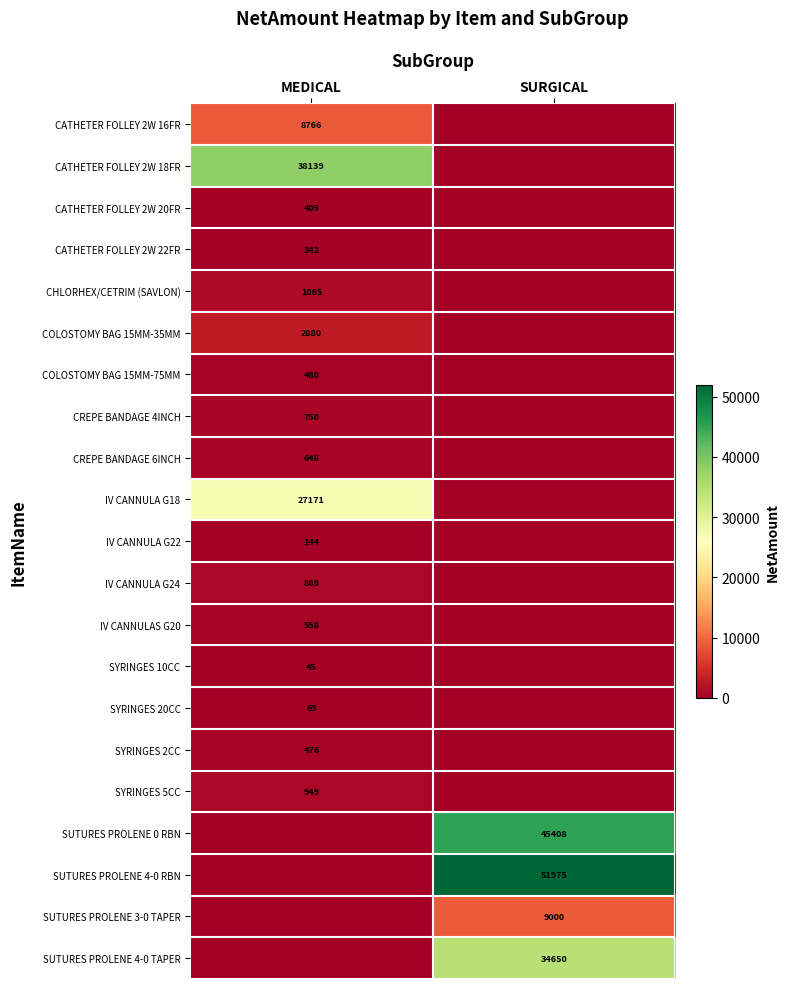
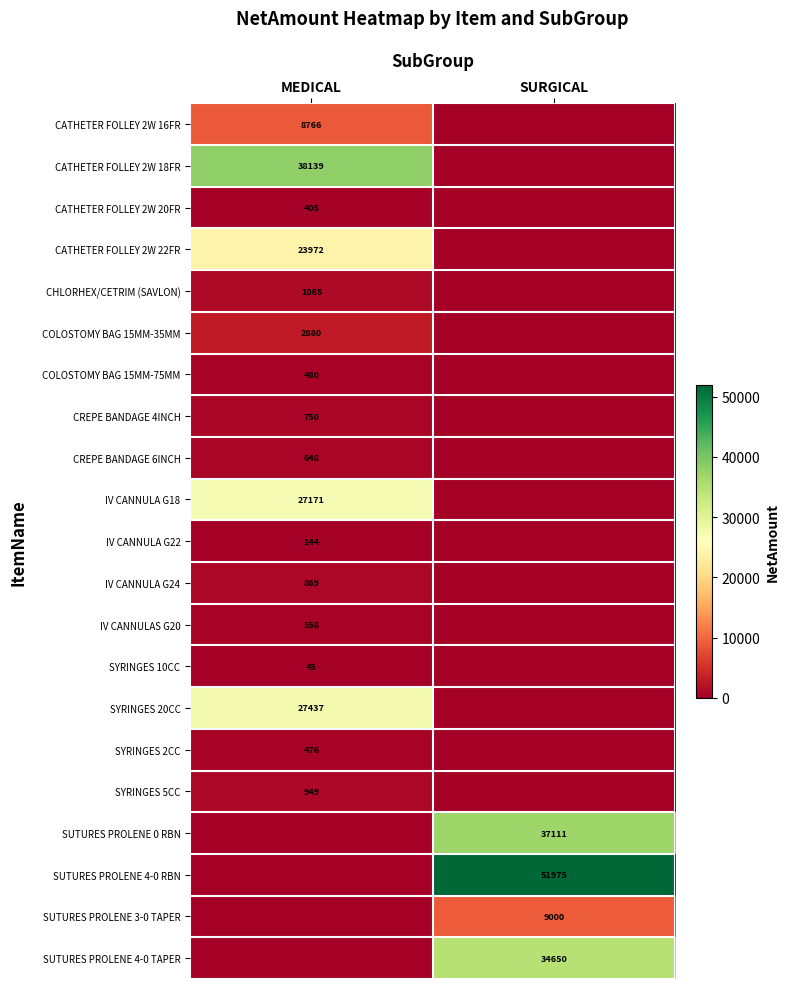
  {
    "CATHETER FOLLEY 2W 16FR": {
      "MEDICAL": 8766
    },
    "CATHETER FOLLEY 2W 18FR": {
      "MEDICAL": 38139
    },
    "CATHETER FOLLEY 2W 20FR": {
      "MEDICAL": 405
    },
    "CATHETER FOLLEY 2W 22FR": {
-     "MEDICAL": 342
+     "MEDICAL": 23972
    },
    "CHLORHEX/CETRIM (SAVLON)": {
      "MEDICAL": 1065
    },
    "COLOSTOMY BAG 15MM-35MM": {
      "MEDICAL": 2880
    },
    "COLOSTOMY BAG 15MM-75MM": {
      "MEDICAL": 480
    },
    "CREPE BANDAGE 4INCH": {
      "MEDICAL": 750
    },
    "CREPE BANDAGE 6INCH": {
      "MEDICAL": 648
    },
    "IV CANNULA G18": {
      "MEDICAL": 27171
    },
    "IV CANNULA G22": {
      "MEDICAL": 144
    },
    "IV CANNULA G24": {
      "MEDICAL": 869
    },
    "IV CANNULAS G20": {
      "MEDICAL": 558
    },
    "SYRINGES 10CC": {
      "MEDICAL": 45
    },
    "SYRINGES 20CC": {
-     "MEDICAL": 69
+     "MEDICAL": 27437
    },
    "SYRINGES 2CC": {
      "MEDICAL": 476
    },
    "SYRINGES 5CC": {
      "MEDICAL": 949
    },
    "SUTURES PROLENE 0 RBN": {
-     "SURGICAL": 45408
+     "SURGICAL": 37111
    },
    "SUTURES PROLENE 4-0 RBN": {
      "SURGICAL": 51975
    },
    "SUTURES PROLENE 3-0 TAPER": {
      "SURGICAL": 9000
    },
    "SUTURES PROLENE 4-0 TAPER": {
      "SURGICAL": 34650
    }
  }
